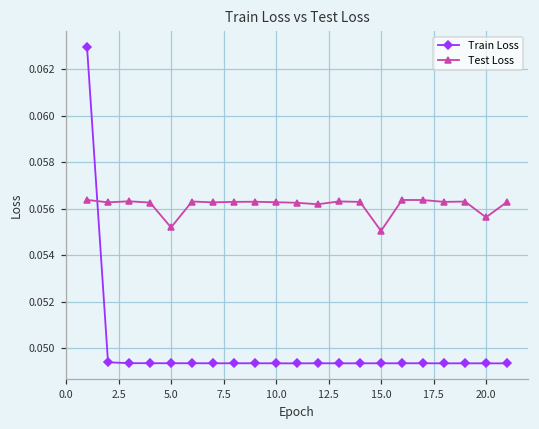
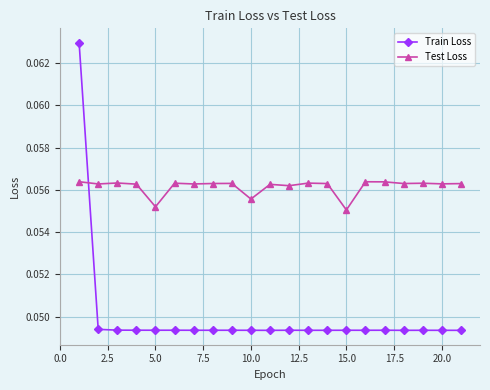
  {
    "Train Loss": {
      "5.0": 0.0494,
      "10.0": 0.0494,
      "15.0": 0.0494,
      "20.0": 0.0494
    },
    "Test Loss": {
      "5.0": 0.0552,
-     "10.0": 0.0563,
+     "10.0": 0.0556,
      "15.0": 0.0551,
-     "20.0": 0.0556
+     "20.0": 0.0563
    }
  }
